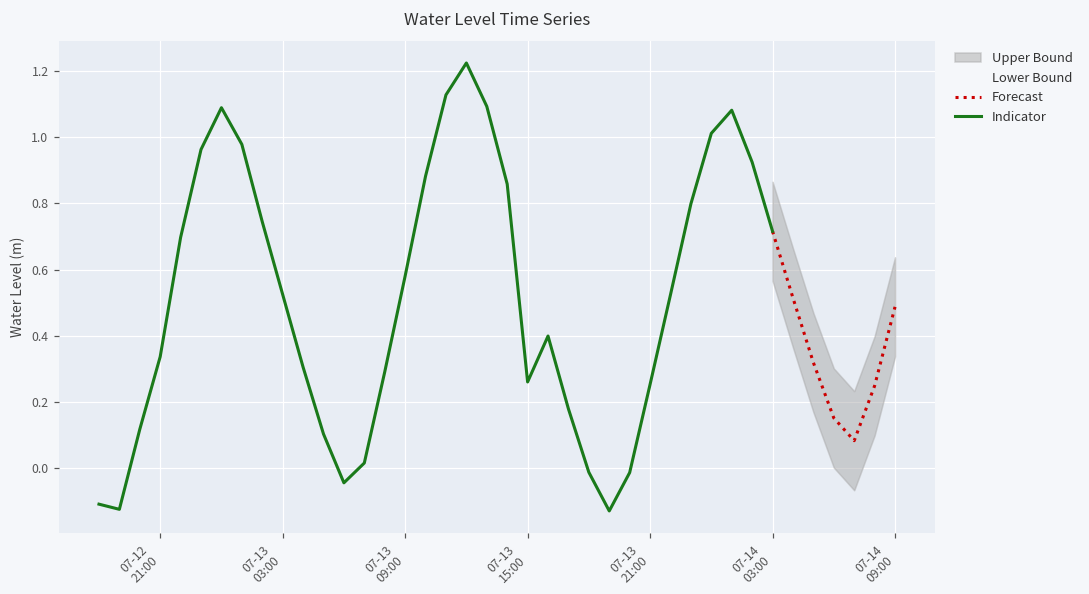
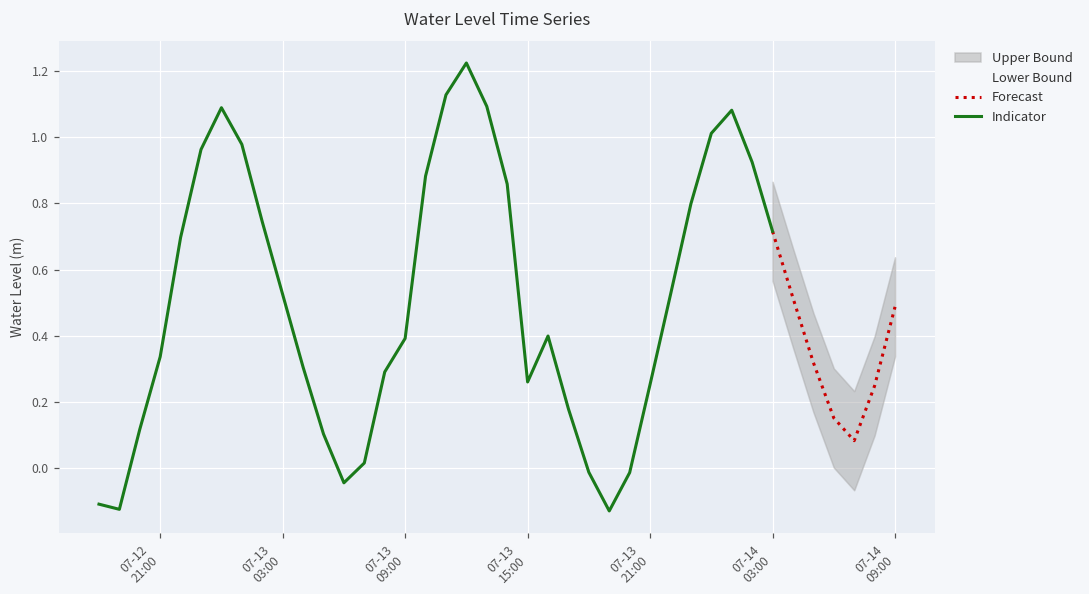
  {
    "Forecast": {
      "07-14 09:00": 0.49
    },
    "Indicator": {
      "07-12 21:00": 0.34,
      "07-13 03:00": 0.52,
-     "07-13 09:00": 0.58,
+     "07-13 09:00": 0.39,
      "07-13 15:00": 0.26,
      "07-13 21:00": 0.25
    }
  }
